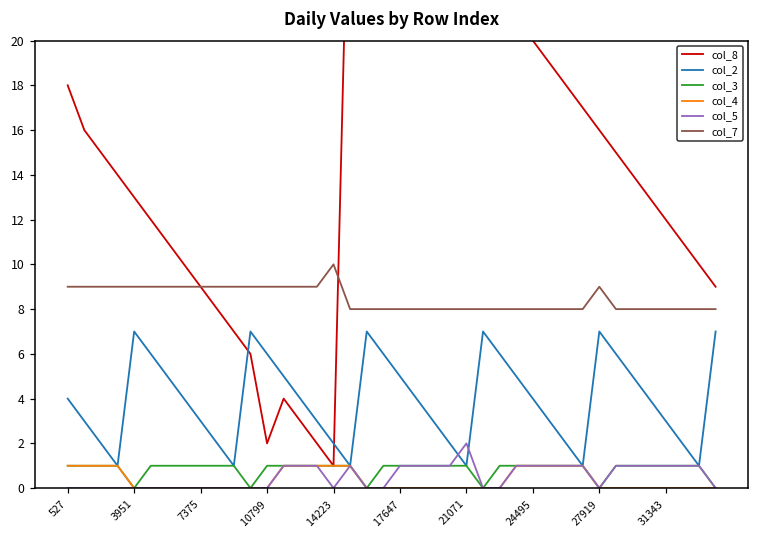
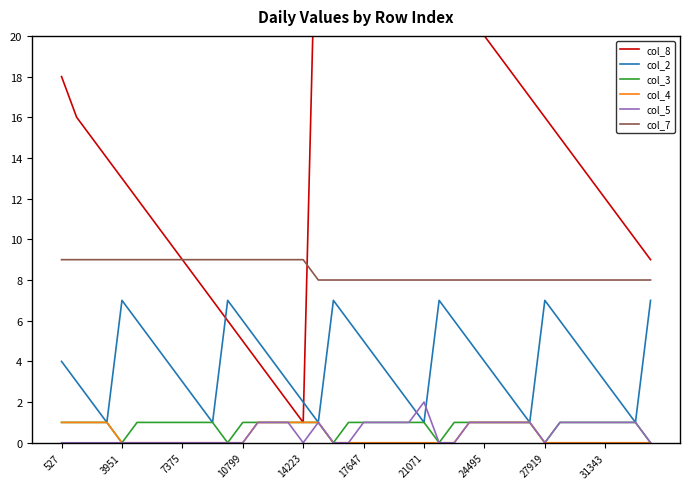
  {
    "col_8": {
      "527": 18,
      "3951": 13,
-     "10799": 2,
+     "10799": 5,
      "24495": 20,
      "27919": 16,
      "31343": 12
    },
    "col_2": {
      "527": 4,
      "3951": 7,
      "7375": 3,
      "10799": 6,
      "14223": 2,
      "17647": 5,
      "24495": 4,
      "27919": 7,
      "31343": 3
    },
    "col_3": {
      "7375": 1,
      "10799": 1
    },
    "col_4": {
      "17647": 0,
      "21071": 0,
      "31343": 0
    },
    "col_5": {
      "527": 0,
      "14223": 0,
      "21071": 2
    },
    "col_7": {
      "527": 9,
      "3951": 9,
      "10799": 9,
-     "14223": 10,
+     "14223": 9,
      "17647": 8,
      "21071": 8,
      "24495": 8,
-     "27919": 9,
+     "27919": 8,
      "31343": 8
    }
  }
